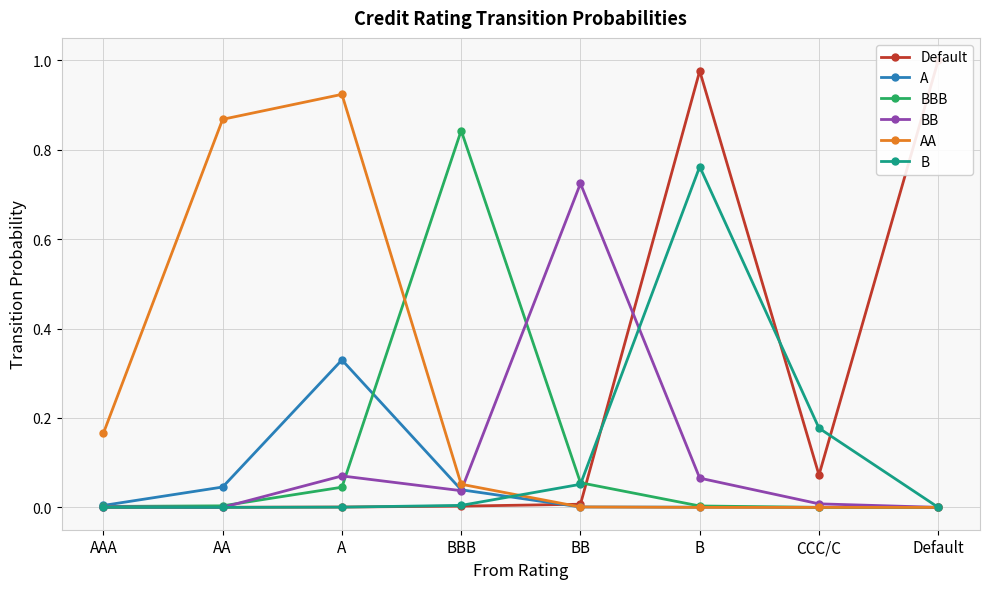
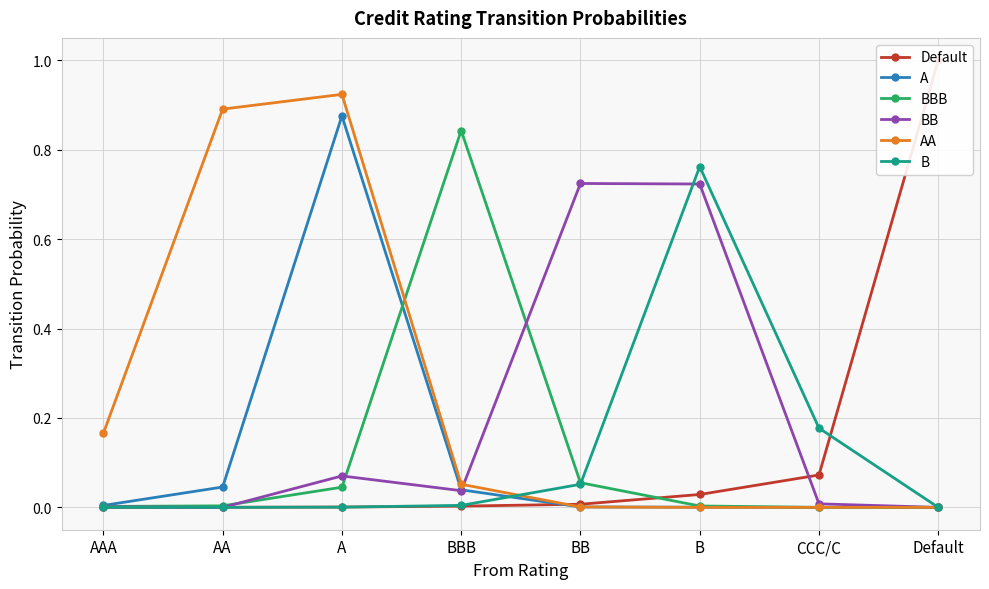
  {
    "Default": {
      "BB": 0.01,
-     "B": 0.98,
+     "B": 0.03,
      "CCC/C": 0.07
    },
    "A": {
      "AA": 0.05,
-     "A": 0.33
+     "A": 0.88
    },
    "BB": {
      "A": 0.07,
      "BB": 0.72,
-     "B": 0.07,
+     "B": 0.72,
      "CCC/C": 0.01
    },
    "AA": {
      "AAA": 0.17,
-     "AA": 0.87,
+     "AA": 0.89,
      "A": 0.92,
      "BBB": 0.05
    }
  }
